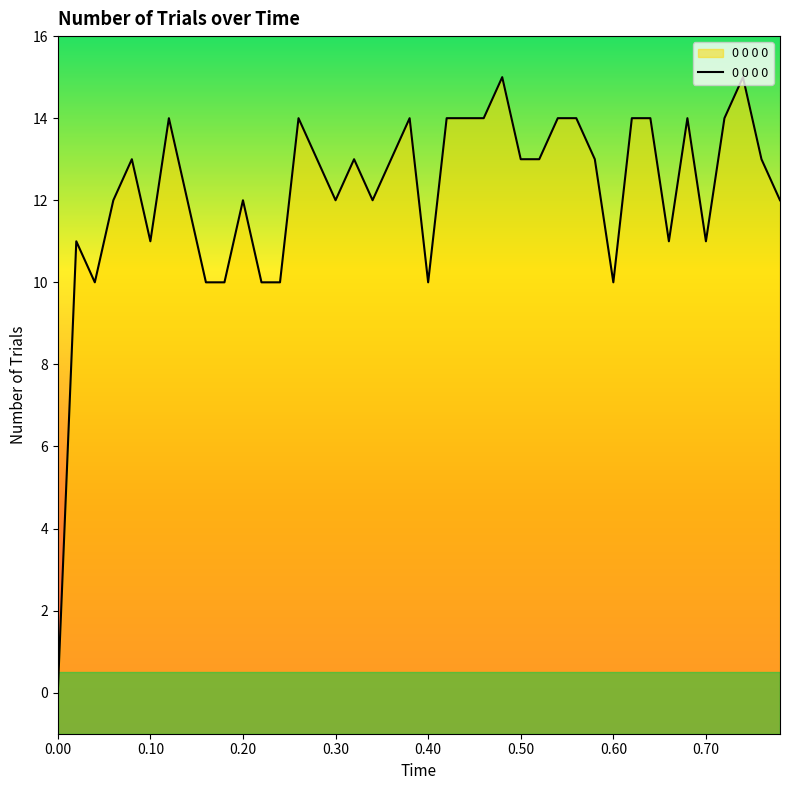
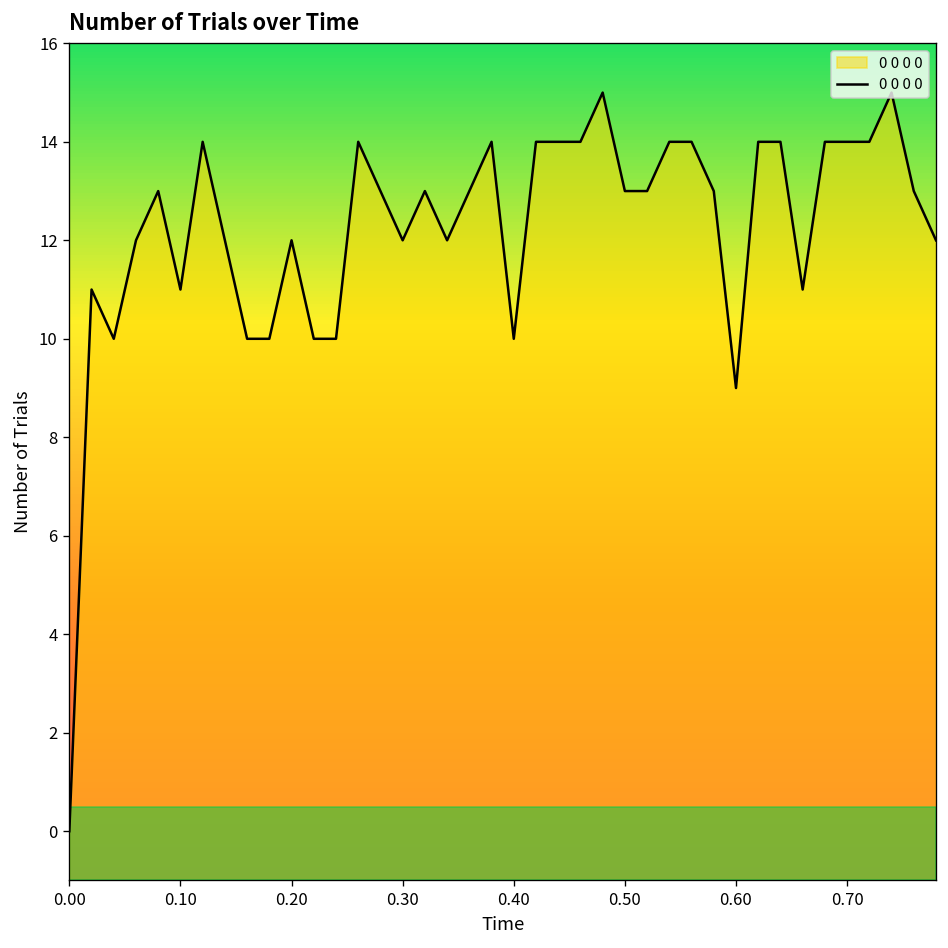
  {
    "0.10": 11,
    "0.20": 12,
    "0.30": 12,
    "0.40": 10,
    "0.50": 13,
-   "0.60": 10,
-   "0.70": 11
+   "0.60": 9,
+   "0.70": 14
  }
